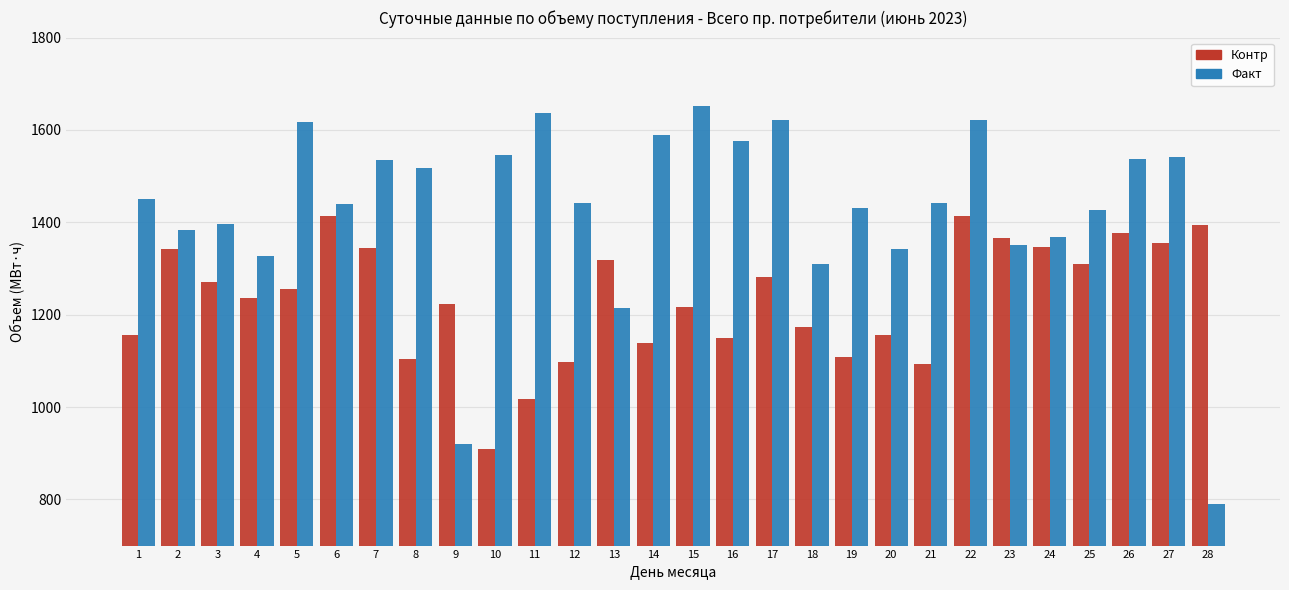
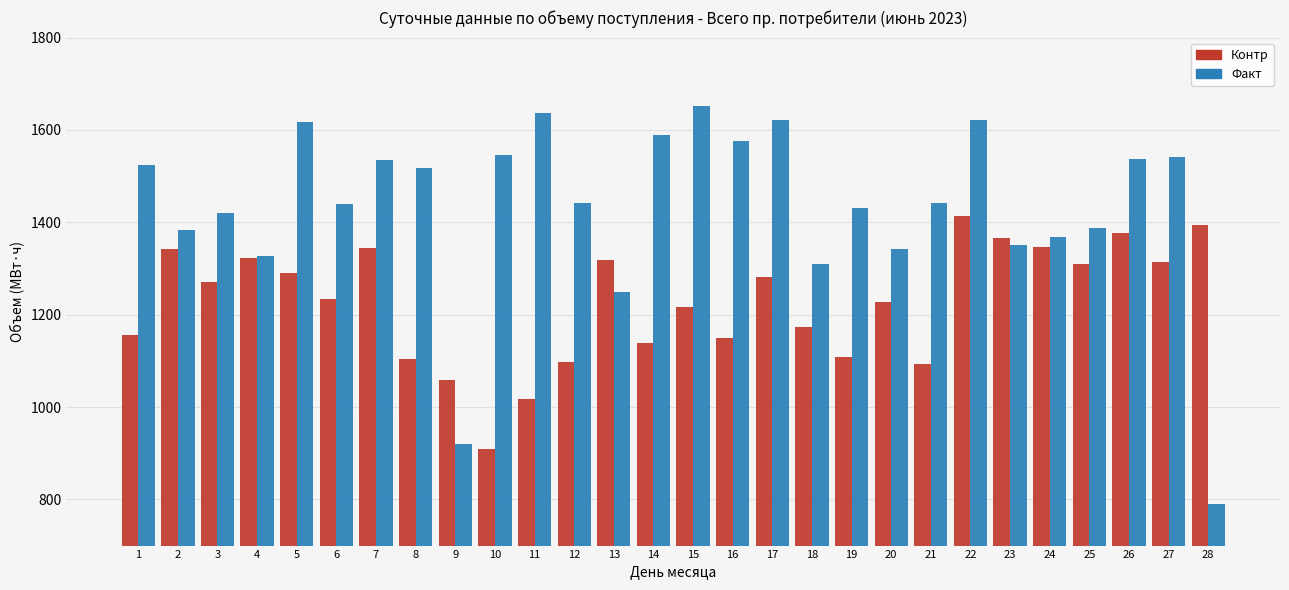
  {
    "Контр": {
      "1": 1160,
      "2": 1340,
      "3": 1270,
-     "4": 1240,
-     "5": 1250,
-     "6": 1410,
+     "4": 1320,
+     "5": 1290,
+     "6": 1230,
      "7": 1340,
      "8": 1100,
-     "9": 1220,
+     "9": 1060,
      "10": 910,
      "11": 1020,
      "12": 1100,
      "13": 1320,
      "14": 1140,
      "15": 1220,
      "16": 1150,
      "17": 1280,
      "18": 1170,
      "19": 1110,
-     "20": 1160,
+     "20": 1230,
      "21": 1090,
      "22": 1410,
      "23": 1370,
      "24": 1350,
      "25": 1310,
      "26": 1380,
-     "27": 1350,
+     "27": 1310,
      "28": 1390
    },
    "Факт": {
-     "1": 1450,
+     "1": 1520,
      "2": 1380,
-     "3": 1400,
+     "3": 1420,
      "4": 1330,
      "5": 1620,
      "6": 1440,
      "7": 1540,
      "8": 1520,
      "9": 920,
      "10": 1550,
      "11": 1640,
      "12": 1440,
-     "13": 1220,
+     "13": 1250,
      "14": 1590,
      "15": 1650,
      "16": 1580,
      "17": 1620,
      "18": 1310,
      "19": 1430,
      "20": 1340,
      "21": 1440,
      "22": 1620,
      "23": 1350,
      "24": 1370,
-     "25": 1430,
+     "25": 1390,
      "26": 1540,
      "27": 1540,
      "28": 790
    }
  }
